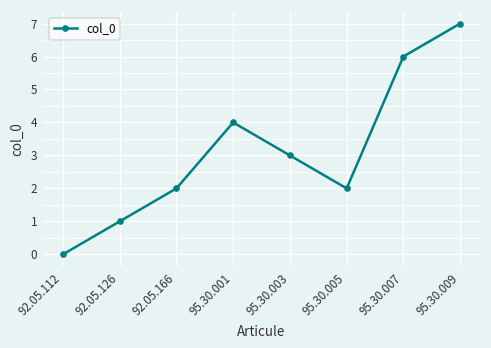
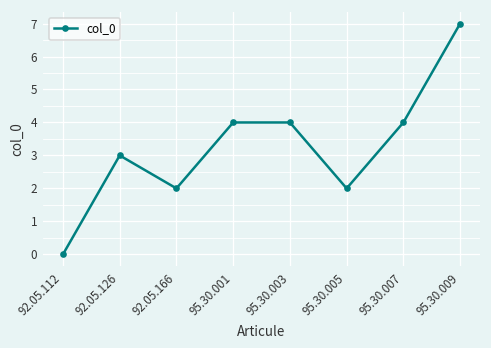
  {
    "92.05.112": 0,
-   "92.05.126": 1,
+   "92.05.126": 3,
    "92.05.166": 2,
    "95.30.001": 4,
-   "95.30.003": 3,
+   "95.30.003": 4,
    "95.30.005": 2,
-   "95.30.007": 6,
+   "95.30.007": 4,
    "95.30.009": 7
  }
